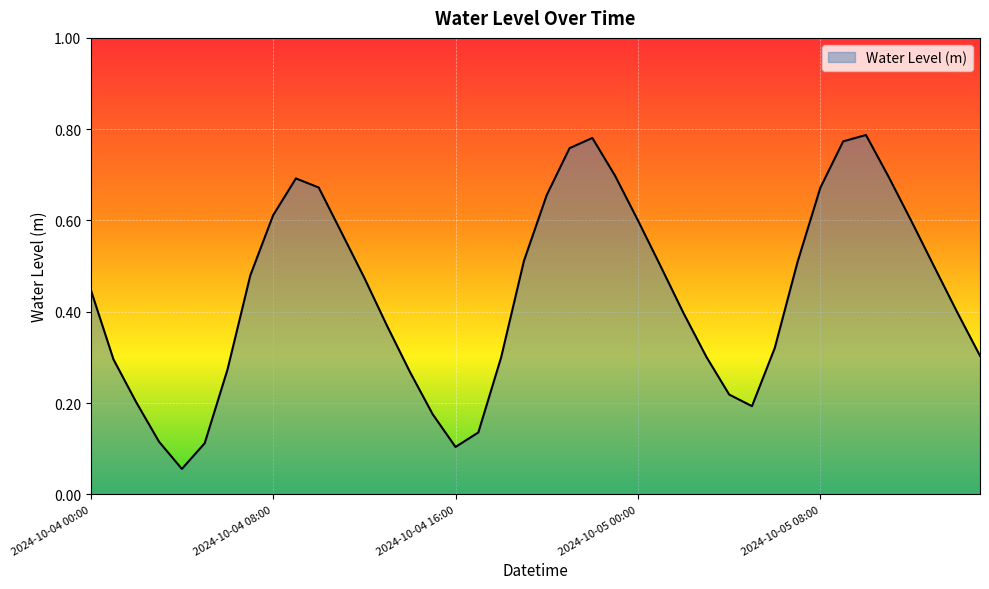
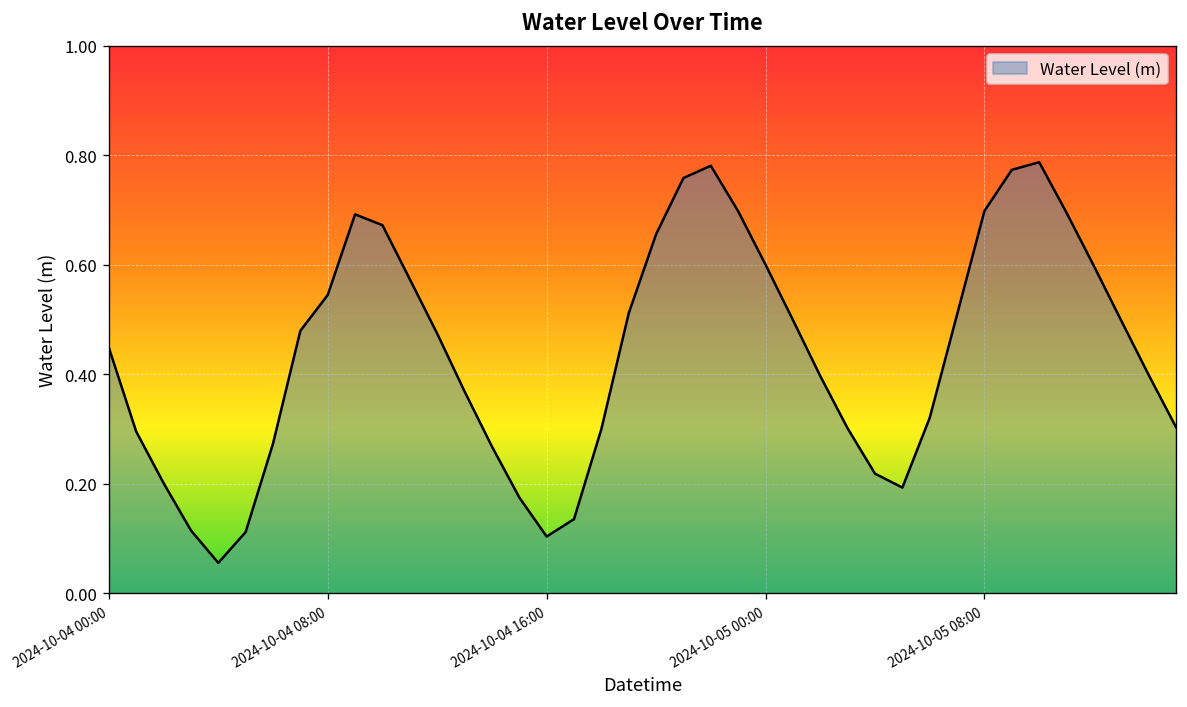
  {
    "2024-10-04 00:00": 0.45,
-   "2024-10-04 08:00": 0.61,
+   "2024-10-04 08:00": 0.54,
    "2024-10-04 16:00": 0.10,
    "2024-10-05 00:00": 0.60,
-   "2024-10-05 08:00": 0.67
+   "2024-10-05 08:00": 0.70
  }
